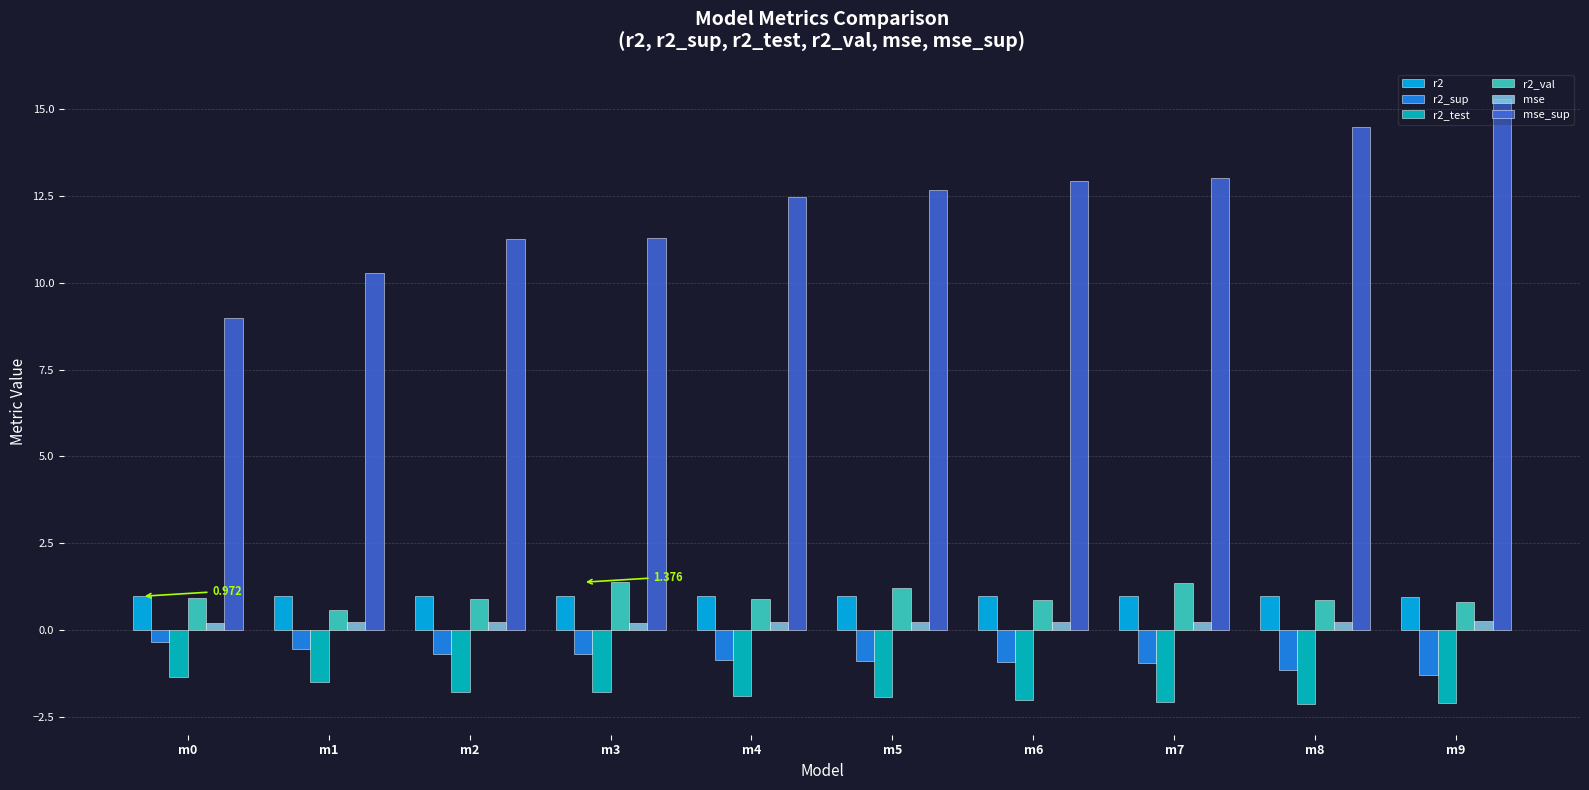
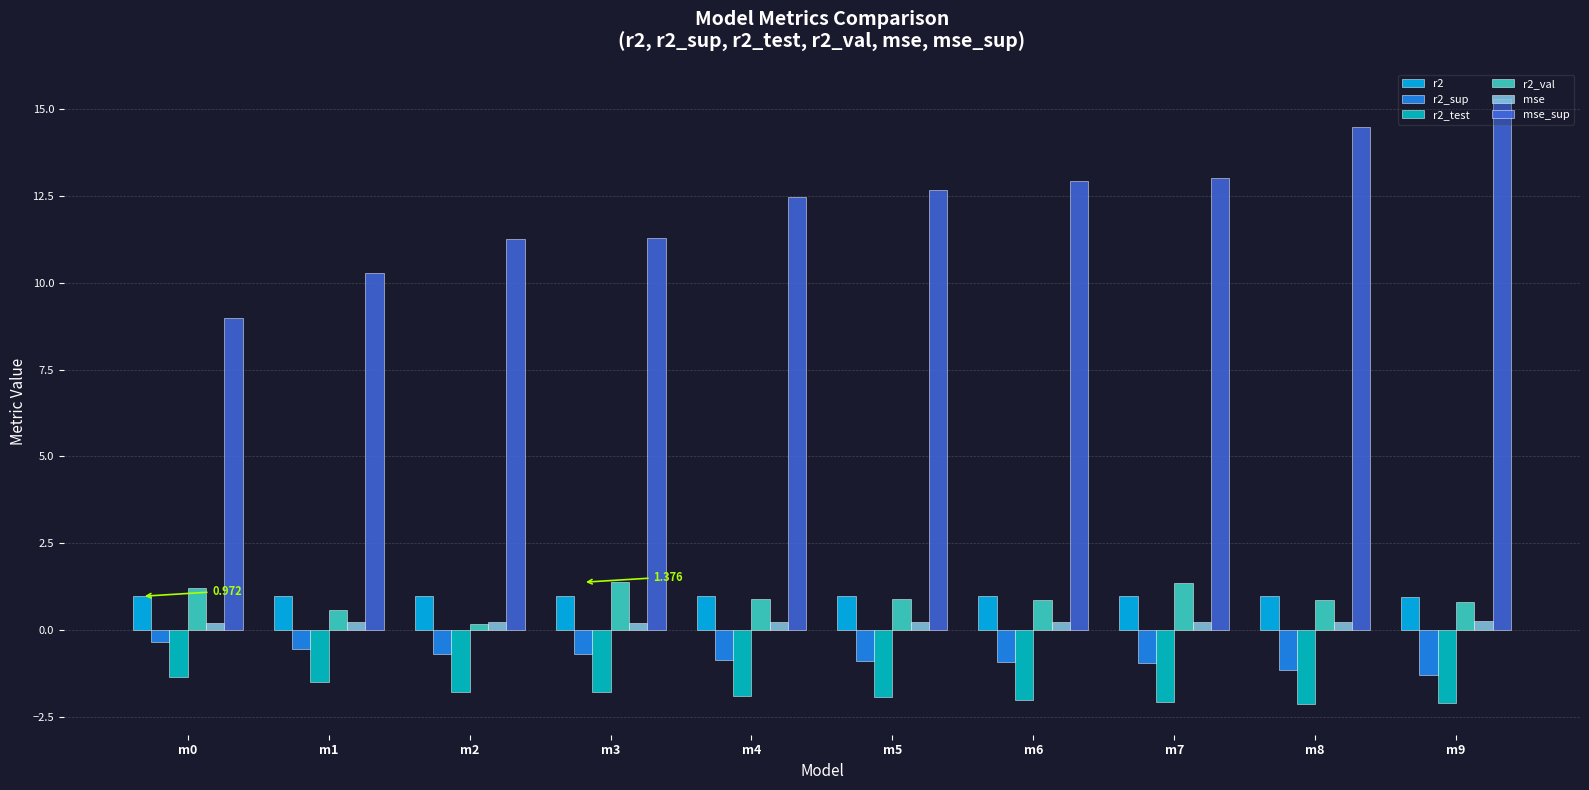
  {
    "r2_val": {
-     "m0": 0.9,
+     "m0": 1.2,
      "m1": 0.6,
-     "m2": 0.9,
+     "m2": 0.2,
      "m4": 0.9,
-     "m5": 1.2,
+     "m5": 0.9,
      "m6": 0.9,
      "m7": 1.4,
      "m8": 0.9,
      "m9": 0.8
    },
    "mse": {
      "m0": 0.2,
      "m1": 0.2,
      "m2": 0.2,
      "m3": 0.2,
      "m4": 0.2,
      "m5": 0.2,
      "m6": 0.2,
      "m7": 0.2,
      "m8": 0.2,
      "m9": 0.3
    },
    "mse_sup": {
      "m0": 9.0,
      "m1": 10.3,
      "m2": 11.3,
      "m3": 11.3,
      "m4": 12.5,
      "m5": 12.7,
      "m6": 12.9,
      "m7": 13.0,
      "m8": 14.5
    }
  }
